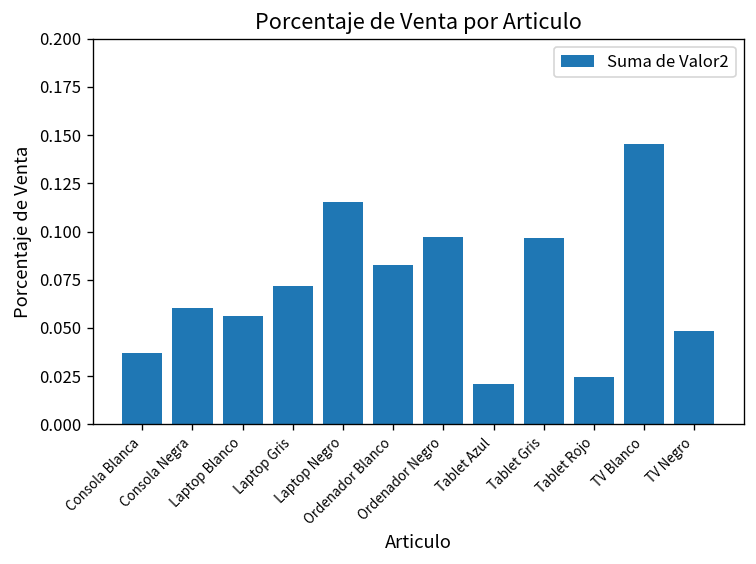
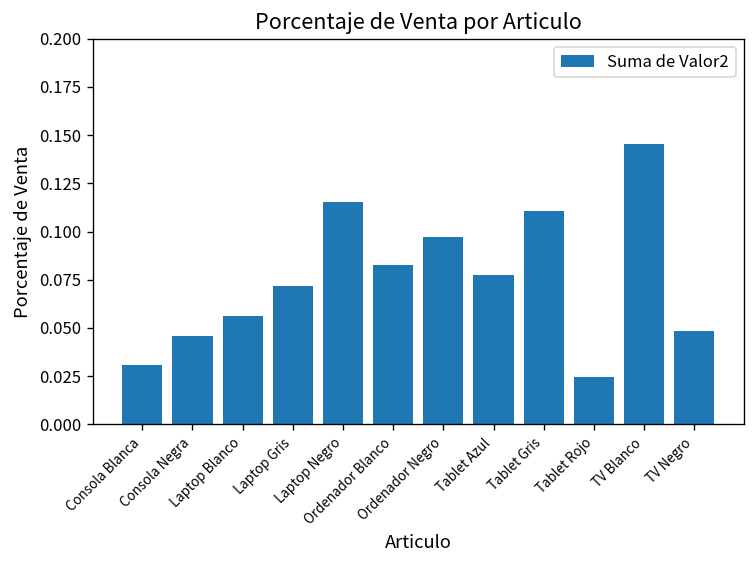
  {
-   "Consola Blanca": 0.037,
-   "Consola Negra": 0.060,
+   "Consola Blanca": 0.031,
+   "Consola Negra": 0.046,
    "Laptop Blanco": 0.056,
    "Laptop Gris": 0.072,
    "Laptop Negro": 0.115,
    "Ordenador Blanco": 0.083,
    "Ordenador Negro": 0.097,
-   "Tablet Azul": 0.021,
-   "Tablet Gris": 0.097,
+   "Tablet Azul": 0.077,
+   "Tablet Gris": 0.111,
    "Tablet Rojo": 0.025,
    "TV Blanco": 0.146,
    "TV Negro": 0.048
  }
